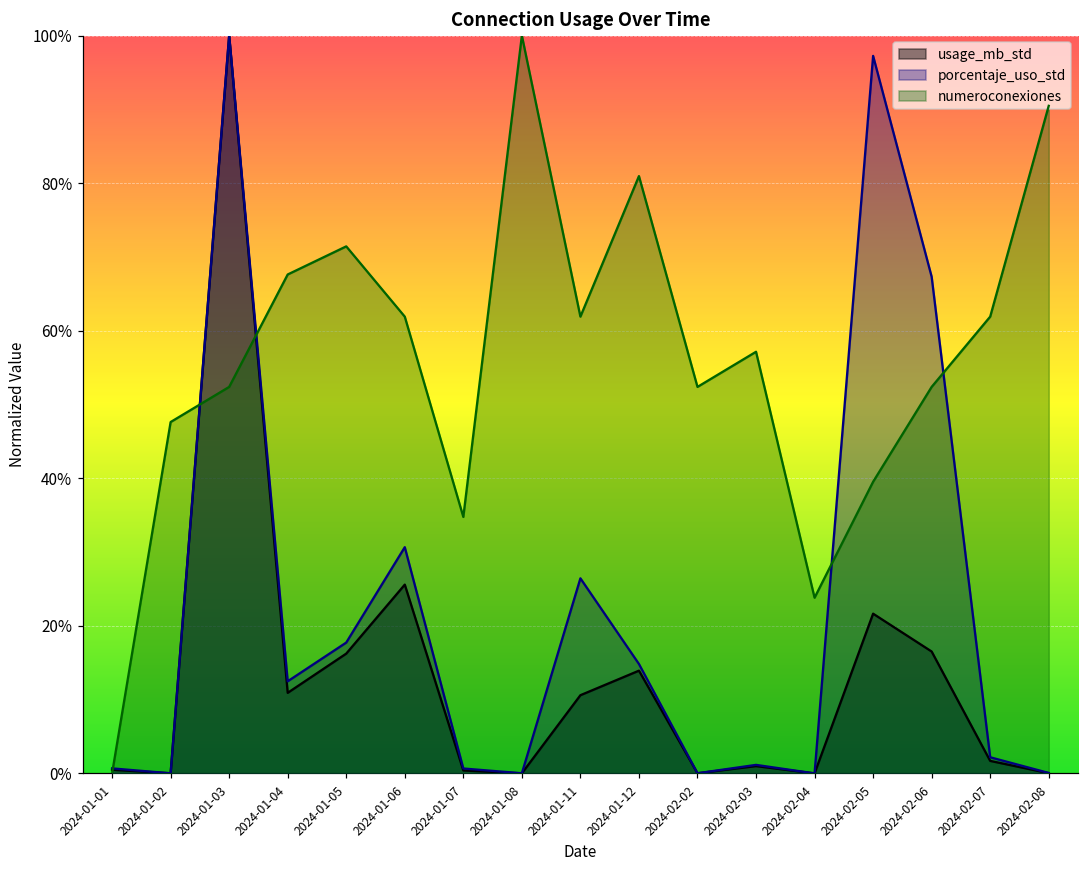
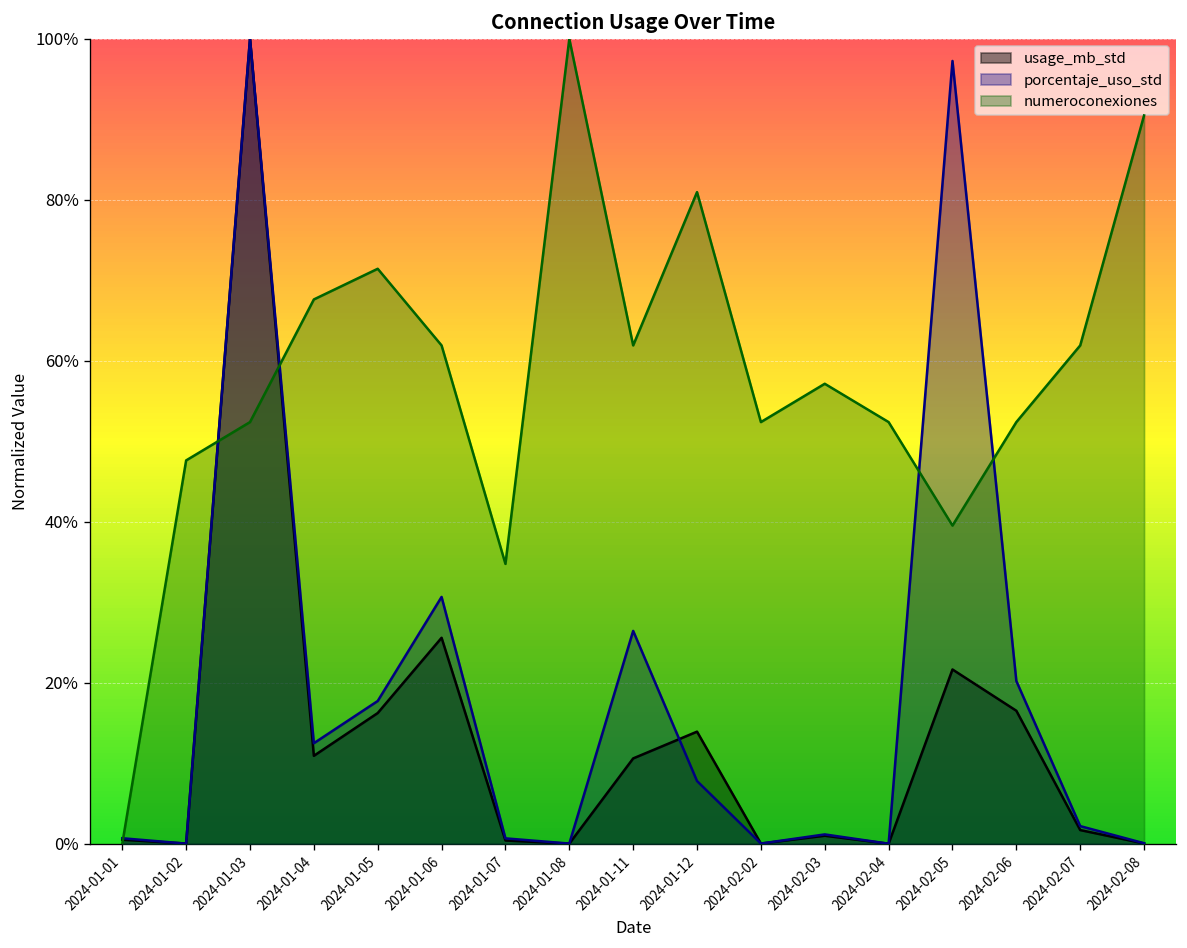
  {
    "usage_mb_std": {
      "2024-01-04": "11%",
      "2024-01-05": "16%",
      "2024-01-06": "26%",
      "2024-01-11": "11%",
      "2024-01-12": "14%",
      "2024-02-05": "22%",
      "2024-02-06": "17%",
      "2024-02-07": "2%"
    },
    "porcentaje_uso_std": {
      "2024-01-04": "12%",
      "2024-01-05": "18%",
      "2024-01-06": "31%",
      "2024-01-11": "26%",
-     "2024-01-12": "15%",
+     "2024-01-12": "8%",
      "2024-02-05": "97%",
-     "2024-02-06": "67%",
+     "2024-02-06": "20%",
      "2024-02-07": "2%"
    },
    "numeroconexiones": {
      "2024-01-01": "0%",
      "2024-01-02": "48%",
      "2024-01-03": "52%",
      "2024-01-04": "68%",
      "2024-01-05": "71%",
      "2024-01-06": "62%",
      "2024-01-07": "35%",
      "2024-01-08": "100%",
      "2024-01-11": "62%",
      "2024-01-12": "81%",
      "2024-02-02": "52%",
      "2024-02-03": "57%",
-     "2024-02-04": "24%",
+     "2024-02-04": "52%",
      "2024-02-05": "40%",
      "2024-02-06": "52%",
      "2024-02-07": "62%"
    }
  }
